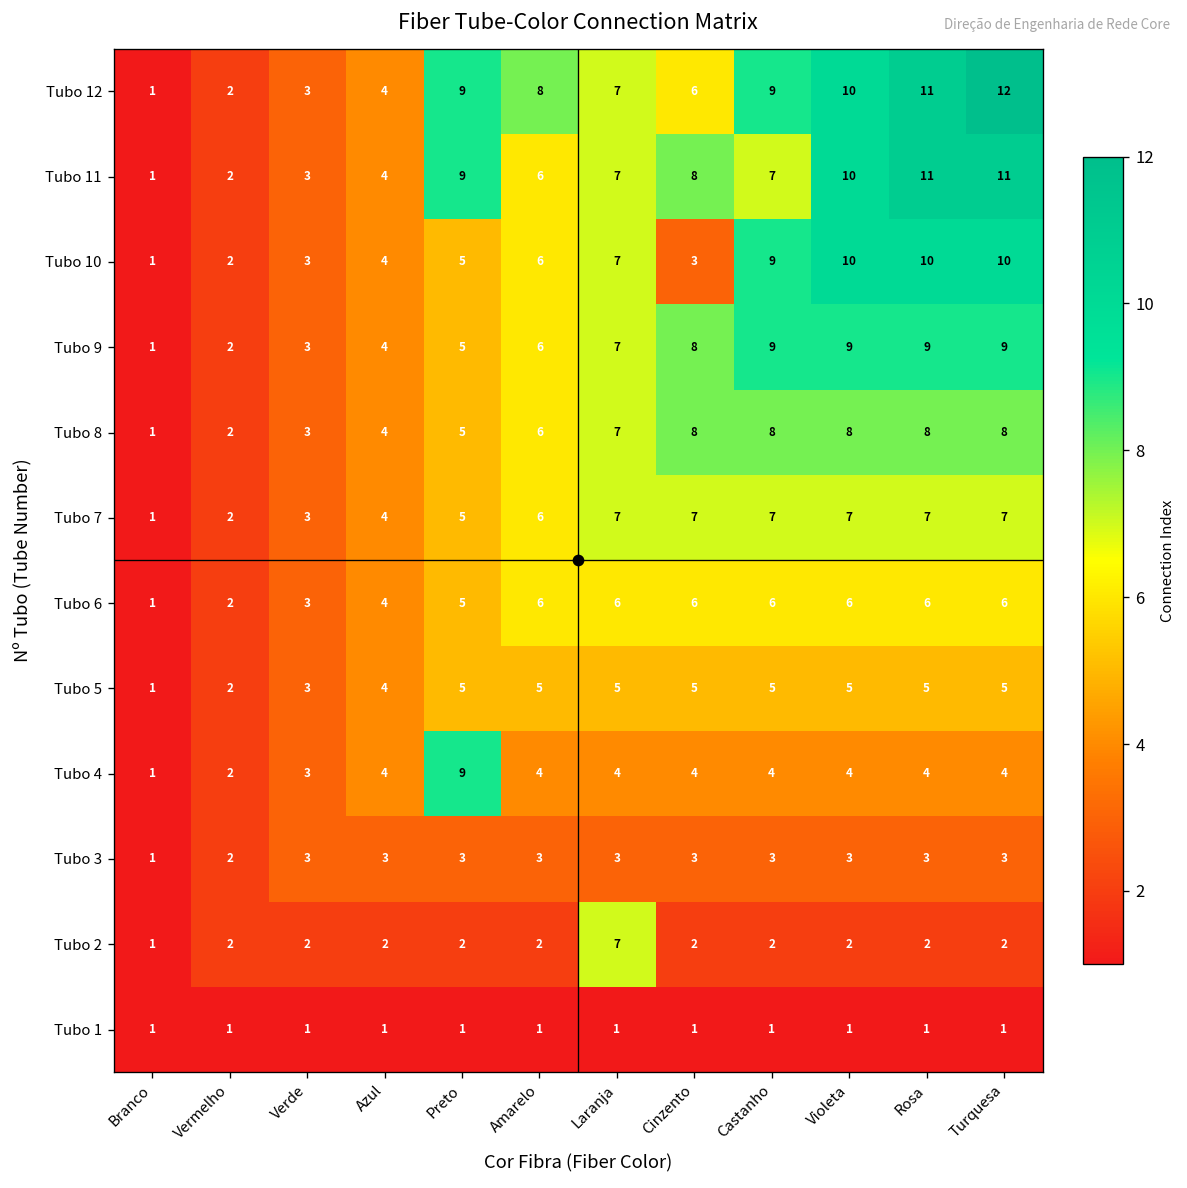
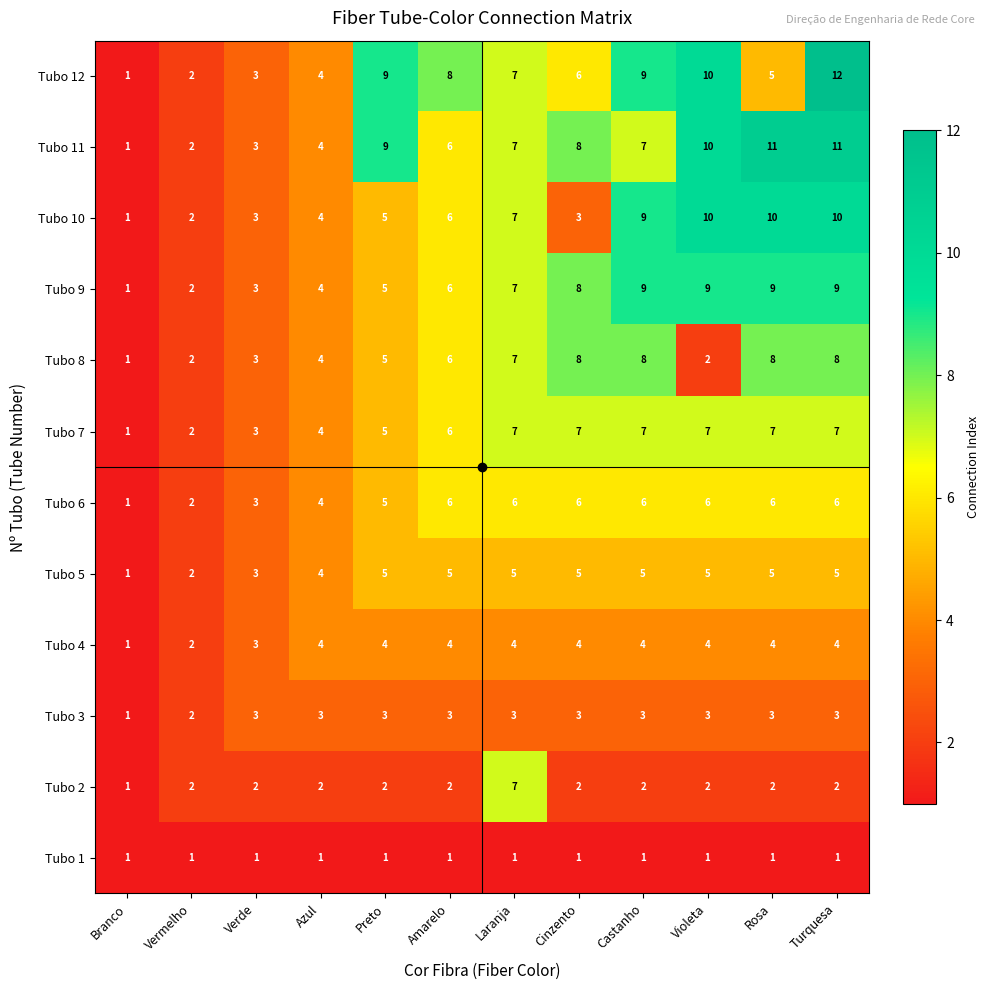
  {
    "Tubo 12": {
      "Branco": 1,
      "Vermelho": 2,
      "Verde": 3,
      "Azul": 4,
      "Preto": 9,
      "Amarelo": 8,
      "Laranja": 7,
      "Cinzento": 6,
      "Castanho": 9,
      "Violeta": 10,
-     "Rosa": 11,
+     "Rosa": 5,
      "Turquesa": 12
    },
    "Tubo 11": {
      "Branco": 1,
      "Vermelho": 2,
      "Verde": 3,
      "Azul": 4,
      "Preto": 9,
      "Amarelo": 6,
      "Laranja": 7,
      "Cinzento": 8,
      "Castanho": 7,
      "Violeta": 10,
      "Rosa": 11,
      "Turquesa": 11
    },
    "Tubo 10": {
      "Branco": 1,
      "Vermelho": 2,
      "Verde": 3,
      "Azul": 4,
      "Preto": 5,
      "Amarelo": 6,
      "Laranja": 7,
      "Cinzento": 3,
      "Castanho": 9,
      "Violeta": 10,
      "Rosa": 10,
      "Turquesa": 10
    },
    "Tubo 9": {
      "Branco": 1,
      "Vermelho": 2,
      "Verde": 3,
      "Azul": 4,
      "Preto": 5,
      "Amarelo": 6,
      "Laranja": 7,
      "Cinzento": 8,
      "Castanho": 9,
      "Violeta": 9,
      "Rosa": 9,
      "Turquesa": 9
    },
    "Tubo 8": {
      "Branco": 1,
      "Vermelho": 2,
      "Verde": 3,
      "Azul": 4,
      "Preto": 5,
      "Amarelo": 6,
      "Laranja": 7,
      "Cinzento": 8,
      "Castanho": 8,
-     "Violeta": 8,
+     "Violeta": 2,
      "Rosa": 8,
      "Turquesa": 8
    },
    "Tubo 7": {
      "Branco": 1,
      "Vermelho": 2,
      "Verde": 3,
      "Azul": 4,
      "Preto": 5,
      "Amarelo": 6,
      "Laranja": 7,
      "Cinzento": 7,
      "Castanho": 7,
      "Violeta": 7,
      "Rosa": 7,
      "Turquesa": 7
    },
    "Tubo 6": {
      "Branco": 1,
      "Vermelho": 2,
      "Verde": 3,
      "Azul": 4,
      "Preto": 5,
      "Amarelo": 6,
      "Laranja": 6,
      "Cinzento": 6,
      "Castanho": 6,
      "Violeta": 6,
      "Rosa": 6,
      "Turquesa": 6
    },
    "Tubo 5": {
      "Branco": 1,
      "Vermelho": 2,
      "Verde": 3,
      "Azul": 4,
      "Preto": 5,
      "Amarelo": 5,
      "Laranja": 5,
      "Cinzento": 5,
      "Castanho": 5,
      "Violeta": 5,
      "Rosa": 5,
      "Turquesa": 5
    },
    "Tubo 4": {
      "Branco": 1,
      "Vermelho": 2,
      "Verde": 3,
      "Azul": 4,
-     "Preto": 9,
+     "Preto": 4,
      "Amarelo": 4,
      "Laranja": 4,
      "Cinzento": 4,
      "Castanho": 4,
      "Violeta": 4,
      "Rosa": 4,
      "Turquesa": 4
    },
    "Tubo 3": {
      "Branco": 1,
      "Vermelho": 2,
      "Verde": 3,
      "Azul": 3,
      "Preto": 3,
      "Amarelo": 3,
      "Laranja": 3,
      "Cinzento": 3,
      "Castanho": 3,
      "Violeta": 3,
      "Rosa": 3,
      "Turquesa": 3
    },
    "Tubo 2": {
      "Branco": 1,
      "Vermelho": 2,
      "Verde": 2,
      "Azul": 2,
      "Preto": 2,
      "Amarelo": 2,
      "Laranja": 7,
      "Cinzento": 2,
      "Castanho": 2,
      "Violeta": 2,
      "Rosa": 2,
      "Turquesa": 2
    },
    "Tubo 1": {
      "Branco": 1,
      "Vermelho": 1,
      "Verde": 1,
      "Azul": 1,
      "Preto": 1,
      "Amarelo": 1,
      "Laranja": 1,
      "Cinzento": 1,
      "Castanho": 1,
      "Violeta": 1,
      "Rosa": 1,
      "Turquesa": 1
    }
  }
